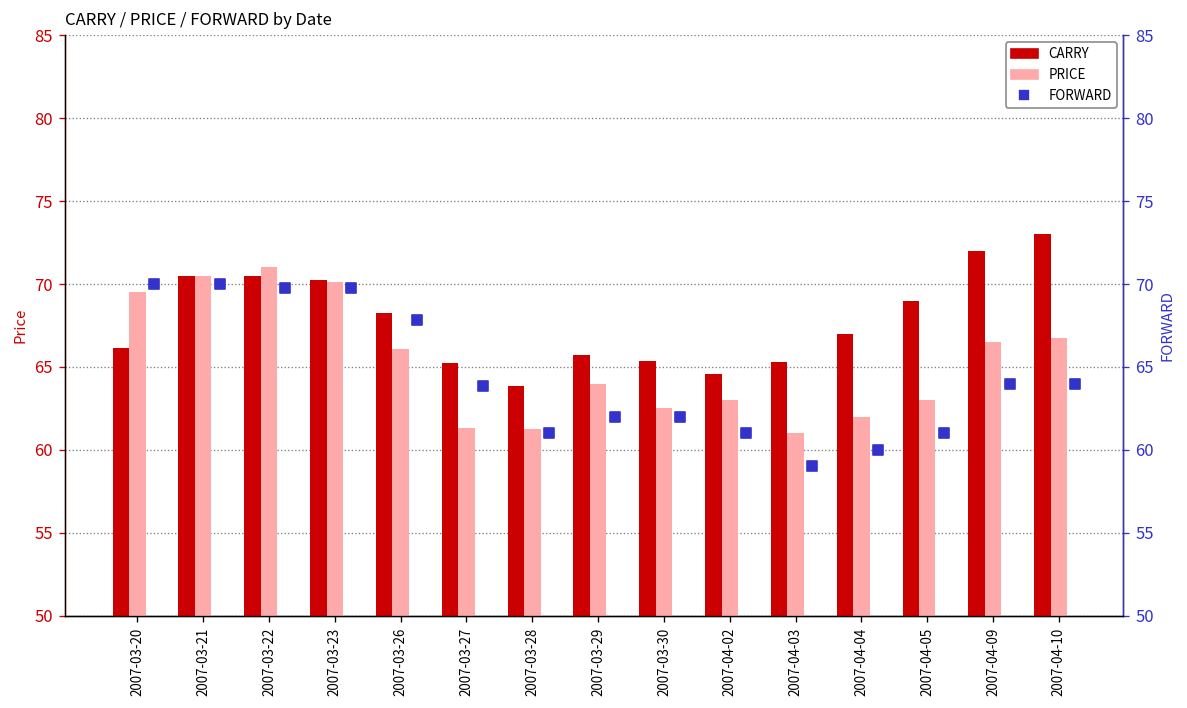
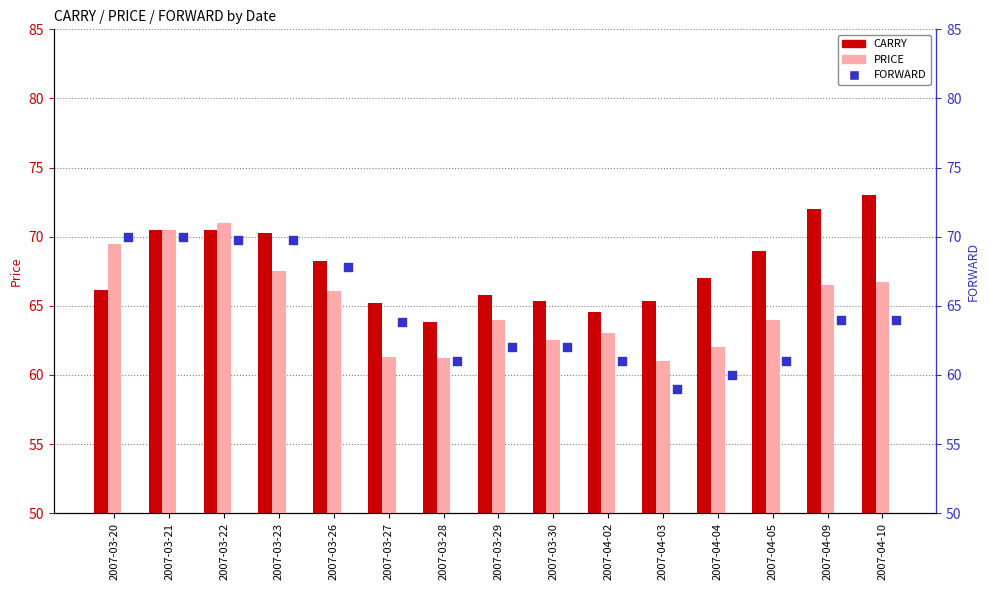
  {
    "CARRY": {
      "2007-03-20": 66.2,
      "2007-03-21": 70.5,
      "2007-03-22": 70.5,
      "2007-03-23": 70.3,
      "2007-03-26": 68.3,
      "2007-03-27": 65.2,
      "2007-03-28": 63.9,
      "2007-03-29": 65.8,
      "2007-03-30": 65.4,
      "2007-04-02": 64.6,
      "2007-04-03": 65.3,
      "2007-04-04": 67.0,
      "2007-04-05": 69.0,
      "2007-04-09": 72.0,
      "2007-04-10": 73.0
    },
    "PRICE": {
      "2007-03-20": 69.5,
      "2007-03-21": 70.5,
      "2007-03-22": 71.0,
-     "2007-03-23": 70.1,
+     "2007-03-23": 67.5,
      "2007-03-26": 66.1,
      "2007-03-27": 61.3,
      "2007-03-28": 61.3,
      "2007-03-29": 64.0,
      "2007-03-30": 62.5,
      "2007-04-02": 63.0,
      "2007-04-03": 61.0,
      "2007-04-04": 62.0,
-     "2007-04-05": 63,
+     "2007-04-05": 64,
      "2007-04-09": 66.5,
      "2007-04-10": 66.8
    }
  }
